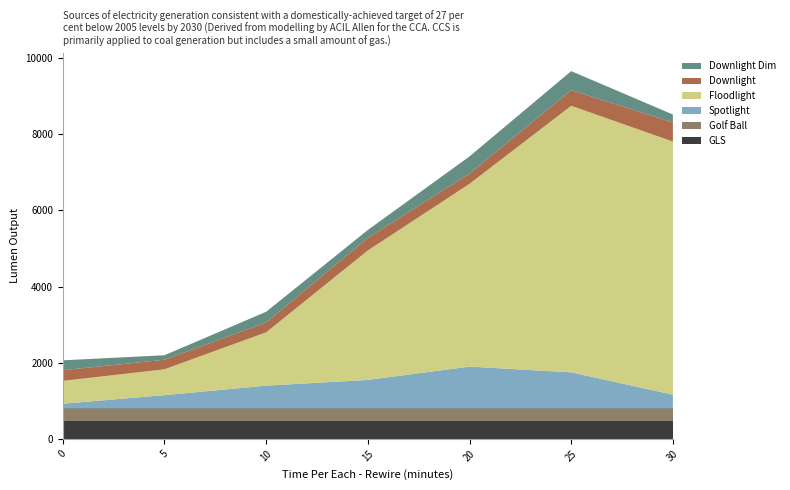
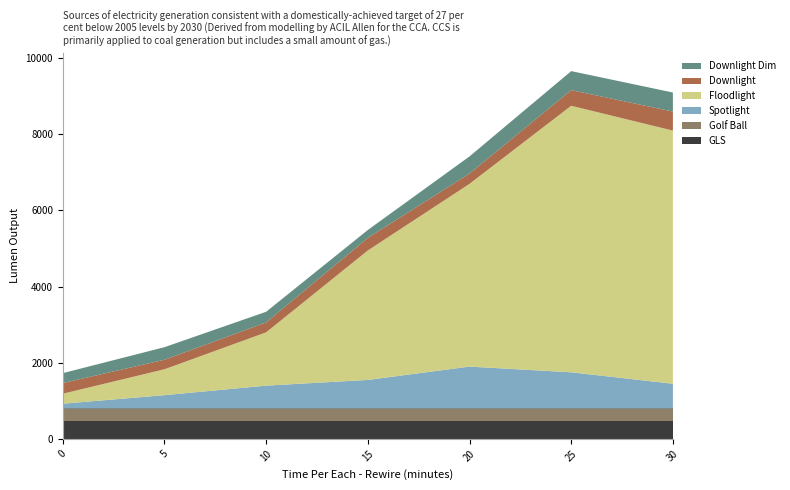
  {
    "GLS": {
      "0": 500,
      "5": 500,
      "10": 500,
      "15": 500,
      "20": 500,
      "25": 500,
      "30": 500
    },
    "Spotlight": {
      "0": 100,
      "5": 400,
      "10": 600,
      "15": 800,
      "20": 1100,
      "25": 1000,
-     "30": 400
+     "30": 700
    },
    "Floodlight": {
-     "0": 600,
+     "0": 300,
      "5": 700,
      "10": 1400,
      "15": 3400,
      "20": 4800,
      "25": 7000,
      "30": 6600
    },
    "Downlight Dim": {
      "0": 300,
-     "5": 100,
+     "5": 300,
      "10": 300,
      "15": 200,
      "20": 500,
      "25": 500,
-     "30": 200
+     "30": 500
    }
  }
